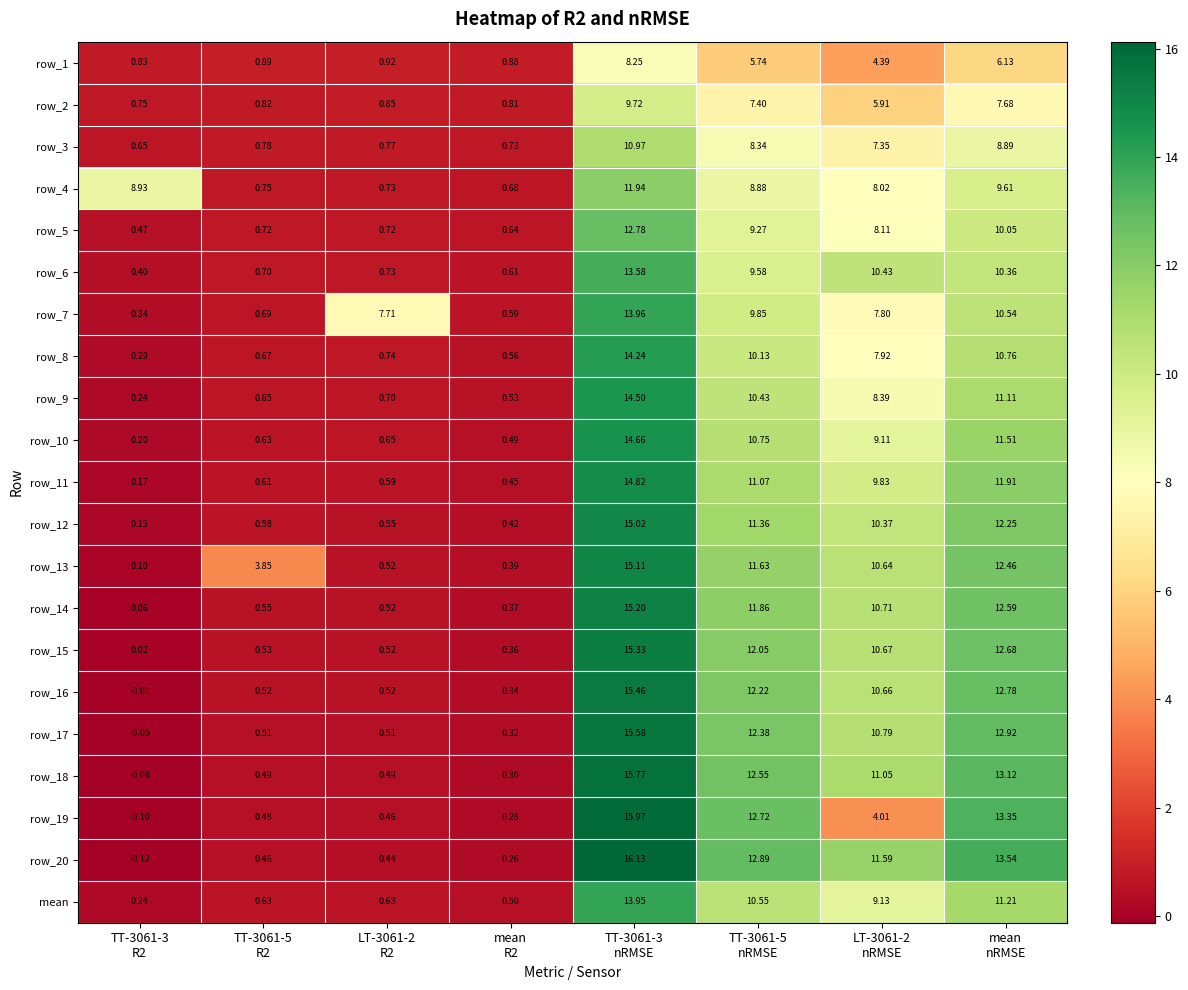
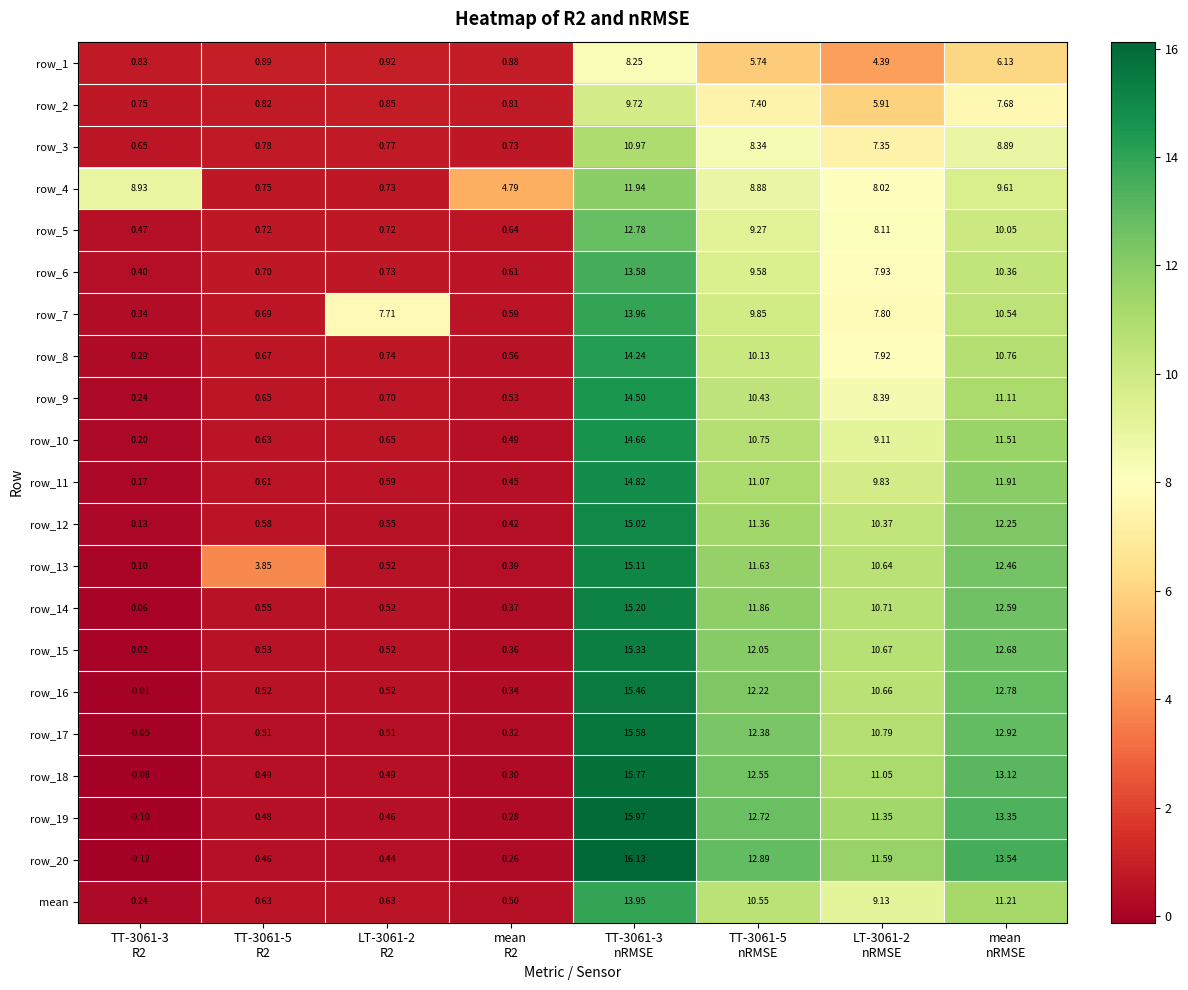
  {
    "row_1": {
      "TT-3061-3 R2": 0.83,
      "TT-3061-5 R2": 0.89,
      "LT-3061-2 R2": 0.92,
      "mean R2": 0.88,
      "TT-3061-3 nRMSE": 8.25,
      "TT-3061-5 nRMSE": 5.74,
      "LT-3061-2 nRMSE": 4.39,
      "mean nRMSE": 6.13
    },
    "row_2": {
      "TT-3061-3 R2": 0.75,
      "TT-3061-5 R2": 0.82,
      "LT-3061-2 R2": 0.85,
      "mean R2": 0.81,
      "TT-3061-3 nRMSE": 9.72,
      "TT-3061-5 nRMSE": 7.40,
      "LT-3061-2 nRMSE": 5.91,
      "mean nRMSE": 7.68
    },
    "row_3": {
      "TT-3061-3 R2": 0.65,
      "TT-3061-5 R2": 0.78,
      "LT-3061-2 R2": 0.77,
      "mean R2": 0.73,
      "TT-3061-3 nRMSE": 10.97,
      "TT-3061-5 nRMSE": 8.34,
      "LT-3061-2 nRMSE": 7.35,
      "mean nRMSE": 8.89
    },
    "row_4": {
      "TT-3061-3 R2": 8.93,
      "TT-3061-5 R2": 0.75,
      "LT-3061-2 R2": 0.73,
-     "mean R2": 0.68,
+     "mean R2": 4.79,
      "TT-3061-3 nRMSE": 11.94,
      "TT-3061-5 nRMSE": 8.88,
      "LT-3061-2 nRMSE": 8.02,
      "mean nRMSE": 9.61
    },
    "row_5": {
      "TT-3061-3 R2": 0.47,
      "TT-3061-5 R2": 0.72,
      "LT-3061-2 R2": 0.72,
      "mean R2": 0.64,
      "TT-3061-3 nRMSE": 12.78,
      "TT-3061-5 nRMSE": 9.27,
      "LT-3061-2 nRMSE": 8.11,
      "mean nRMSE": 10.05
    },
    "row_6": {
      "TT-3061-3 R2": 0.40,
      "TT-3061-5 R2": 0.70,
      "LT-3061-2 R2": 0.73,
      "mean R2": 0.61,
      "TT-3061-3 nRMSE": 13.58,
      "TT-3061-5 nRMSE": 9.58,
-     "LT-3061-2 nRMSE": 10.43,
+     "LT-3061-2 nRMSE": 7.93,
      "mean nRMSE": 10.36
    },
    "row_7": {
      "TT-3061-3 R2": 0.34,
      "TT-3061-5 R2": 0.69,
      "LT-3061-2 R2": 7.71,
      "mean R2": 0.59,
      "TT-3061-3 nRMSE": 13.96,
      "TT-3061-5 nRMSE": 9.85,
      "LT-3061-2 nRMSE": 7.80,
      "mean nRMSE": 10.54
    },
    "row_8": {
      "TT-3061-3 R2": 0.29,
      "TT-3061-5 R2": 0.67,
      "LT-3061-2 R2": 0.74,
      "mean R2": 0.56,
      "TT-3061-3 nRMSE": 14.24,
      "TT-3061-5 nRMSE": 10.13,
      "LT-3061-2 nRMSE": 7.92,
      "mean nRMSE": 10.76
    },
    "row_9": {
      "TT-3061-3 R2": 0.24,
      "TT-3061-5 R2": 0.65,
      "LT-3061-2 R2": 0.70,
      "mean R2": 0.53,
      "TT-3061-3 nRMSE": 14.50,
      "TT-3061-5 nRMSE": 10.43,
      "LT-3061-2 nRMSE": 8.39,
      "mean nRMSE": 11.11
    },
    "row_10": {
      "TT-3061-3 R2": 0.20,
      "TT-3061-5 R2": 0.63,
      "LT-3061-2 R2": 0.65,
      "mean R2": 0.49,
      "TT-3061-3 nRMSE": 14.66,
      "TT-3061-5 nRMSE": 10.75,
      "LT-3061-2 nRMSE": 9.11,
      "mean nRMSE": 11.51
    },
    "row_11": {
      "TT-3061-3 R2": 0.17,
      "TT-3061-5 R2": 0.61,
      "LT-3061-2 R2": 0.59,
      "mean R2": 0.45,
      "TT-3061-3 nRMSE": 14.82,
      "TT-3061-5 nRMSE": 11.07,
      "LT-3061-2 nRMSE": 9.83,
      "mean nRMSE": 11.91
    },
    "row_12": {
      "TT-3061-3 R2": 0.13,
      "TT-3061-5 R2": 0.58,
      "LT-3061-2 R2": 0.55,
      "mean R2": 0.42,
      "TT-3061-3 nRMSE": 15.02,
      "TT-3061-5 nRMSE": 11.36,
      "LT-3061-2 nRMSE": 10.37,
      "mean nRMSE": 12.25
    },
    "row_13": {
      "TT-3061-3 R2": 0.10,
      "TT-3061-5 R2": 3.85,
      "LT-3061-2 R2": 0.52,
      "mean R2": 0.39,
      "TT-3061-3 nRMSE": 15.11,
      "TT-3061-5 nRMSE": 11.63,
      "LT-3061-2 nRMSE": 10.64,
      "mean nRMSE": 12.46
    },
    "row_14": {
      "TT-3061-3 R2": 0.06,
      "TT-3061-5 R2": 0.55,
      "LT-3061-2 R2": 0.52,
      "mean R2": 0.37,
      "TT-3061-3 nRMSE": 15.20,
      "TT-3061-5 nRMSE": 11.86,
      "LT-3061-2 nRMSE": 10.71,
      "mean nRMSE": 12.59
    },
    "row_15": {
      "TT-3061-3 R2": 0.02,
      "TT-3061-5 R2": 0.53,
      "LT-3061-2 R2": 0.52,
      "mean R2": 0.36,
      "TT-3061-3 nRMSE": 15.33,
      "TT-3061-5 nRMSE": 12.05,
      "LT-3061-2 nRMSE": 10.67,
      "mean nRMSE": 12.68
    },
    "row_16": {
      "TT-3061-3 R2": -0.01,
      "TT-3061-5 R2": 0.52,
      "LT-3061-2 R2": 0.52,
      "mean R2": 0.34,
      "TT-3061-3 nRMSE": 15.46,
      "TT-3061-5 nRMSE": 12.22,
      "LT-3061-2 nRMSE": 10.66,
      "mean nRMSE": 12.78
    },
    "row_17": {
      "TT-3061-3 R2": -0.05,
      "TT-3061-5 R2": 0.51,
      "LT-3061-2 R2": 0.51,
      "mean R2": 0.32,
      "TT-3061-3 nRMSE": 15.58,
      "TT-3061-5 nRMSE": 12.38,
      "LT-3061-2 nRMSE": 10.79,
      "mean nRMSE": 12.92
    },
    "row_18": {
      "TT-3061-3 R2": -0.08,
      "TT-3061-5 R2": 0.49,
      "LT-3061-2 R2": 0.49,
      "mean R2": 0.30,
      "TT-3061-3 nRMSE": 15.77,
      "TT-3061-5 nRMSE": 12.55,
      "LT-3061-2 nRMSE": 11.05,
      "mean nRMSE": 13.12
    },
    "row_19": {
      "TT-3061-3 R2": -0.10,
      "TT-3061-5 R2": 0.48,
      "LT-3061-2 R2": 0.46,
      "mean R2": 0.28,
      "TT-3061-3 nRMSE": 15.97,
      "TT-3061-5 nRMSE": 12.72,
-     "LT-3061-2 nRMSE": 4.01,
+     "LT-3061-2 nRMSE": 11.35,
      "mean nRMSE": 13.35
    },
    "row_20": {
      "TT-3061-3 R2": -0.12,
      "TT-3061-5 R2": 0.46,
      "LT-3061-2 R2": 0.44,
      "mean R2": 0.26,
      "TT-3061-3 nRMSE": 16.13,
      "TT-3061-5 nRMSE": 12.89,
      "LT-3061-2 nRMSE": 11.59,
      "mean nRMSE": 13.54
    },
    "mean": {
      "TT-3061-3 R2": 0.24,
      "TT-3061-5 R2": 0.63,
      "LT-3061-2 R2": 0.63,
      "mean R2": 0.50,
      "TT-3061-3 nRMSE": 13.95,
      "TT-3061-5 nRMSE": 10.55,
      "LT-3061-2 nRMSE": 9.13,
      "mean nRMSE": 11.21
    }
  }
